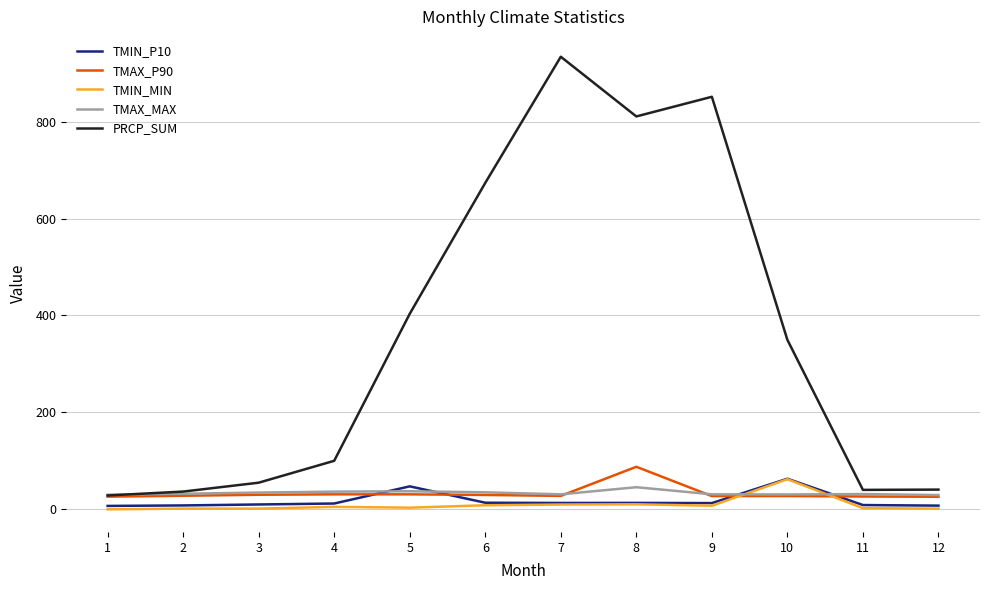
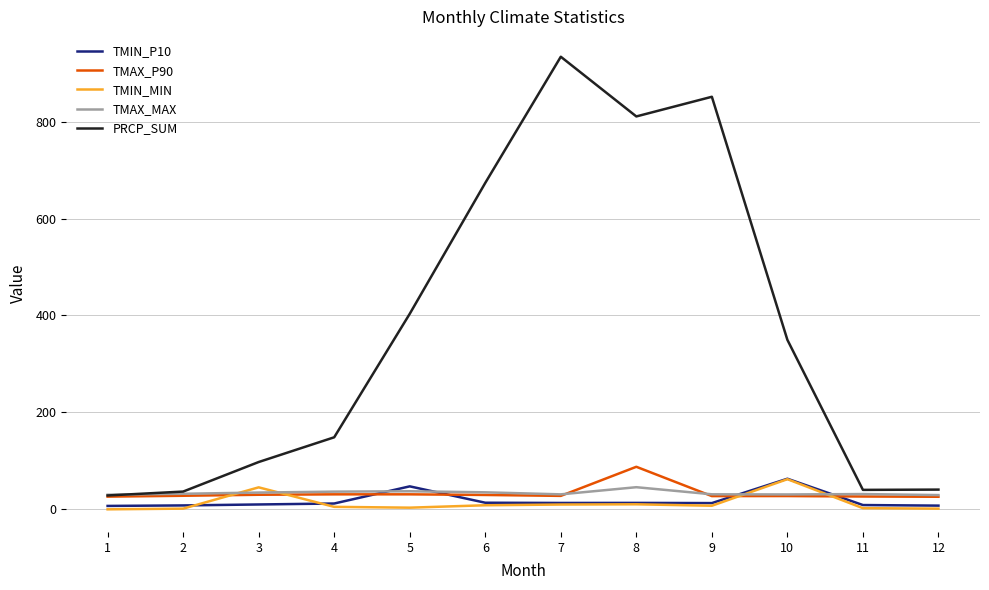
  {
    "TMIN_P10": {
      "1": 10,
      "2": 10,
      "3": 10,
      "4": 10,
      "5": 50,
      "6": 10,
      "9": 10,
      "11": 10,
      "12": 10
    },
    "TMAX_P90": {
      "4": 30,
      "5": 30,
      "6": 30,
      "8": 90
    },
    "TMIN_MIN": {
      "1": 0,
      "2": 0,
-     "3": 0,
+     "3": 40,
      "4": 0,
      "5": 0,
      "6": 10,
      "9": 10,
      "11": 0,
      "12": 0
    },
    "TMAX_MAX": {
      "4": 40,
      "5": 40,
      "6": 30,
      "8": 40
    },
    "PRCP_SUM": {
-     "3": 50,
-     "4": 100,
+     "3": 100,
+     "4": 150,
      "5": 400,
      "6": 670,
      "7": 940,
      "8": 810,
      "9": 850,
      "10": 350,
      "11": 40,
      "12": 40
    }
  }
